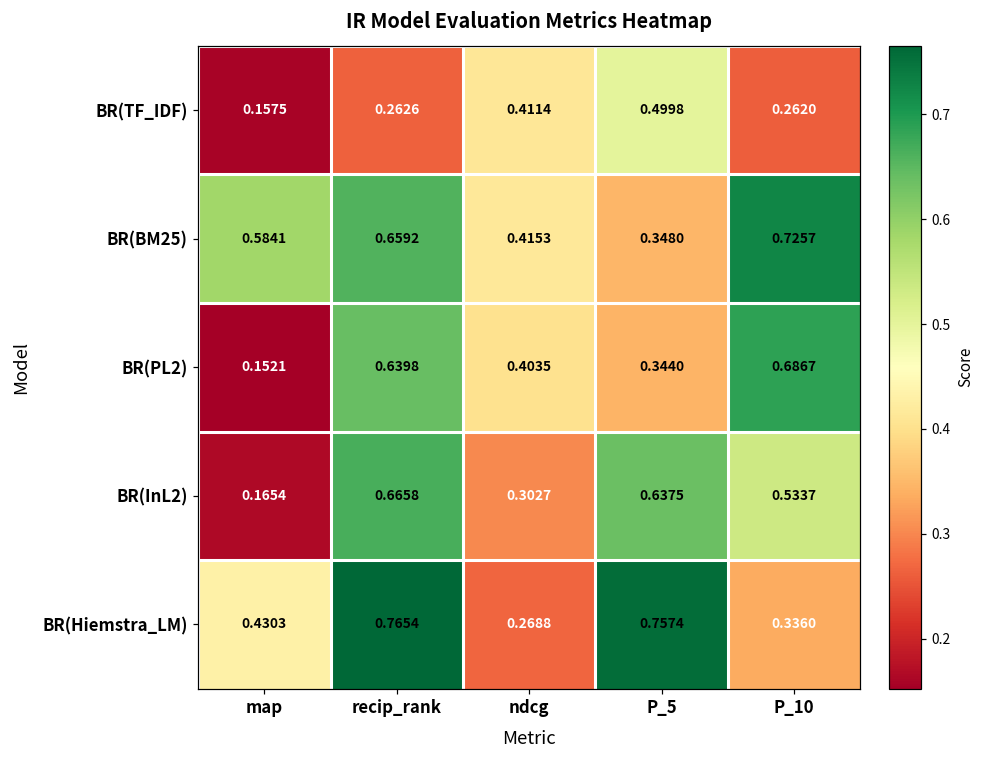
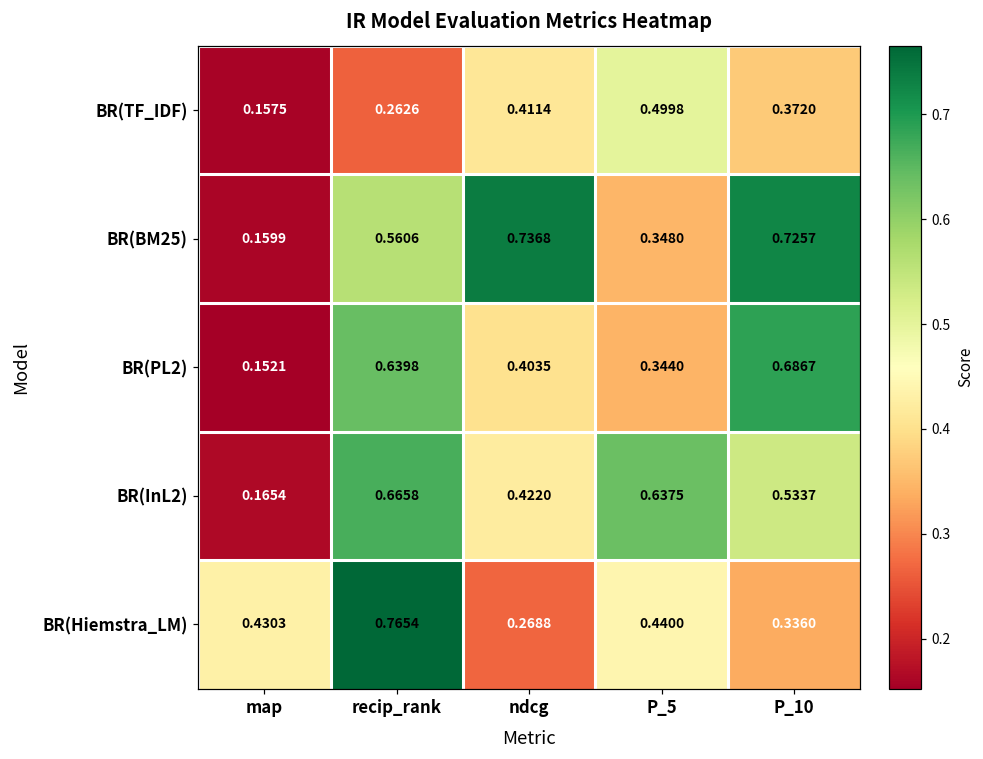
  {
    "BR(TF_IDF)": {
      "map": 0.1575,
      "recip_rank": 0.2626,
      "ndcg": 0.4114,
      "P_5": 0.4998,
-     "P_10": 0.2620
+     "P_10": 0.3720
    },
    "BR(BM25)": {
-     "map": 0.5841,
-     "recip_rank": 0.6592,
-     "ndcg": 0.4153,
+     "map": 0.1599,
+     "recip_rank": 0.5606,
+     "ndcg": 0.7368,
      "P_5": 0.3480,
      "P_10": 0.7257
    },
    "BR(PL2)": {
      "map": 0.1521,
      "recip_rank": 0.6398,
      "ndcg": 0.4035,
      "P_5": 0.3440,
      "P_10": 0.6867
    },
    "BR(InL2)": {
      "map": 0.1654,
      "recip_rank": 0.6658,
-     "ndcg": 0.3027,
+     "ndcg": 0.4220,
      "P_5": 0.6375,
      "P_10": 0.5337
    },
    "BR(Hiemstra_LM)": {
      "map": 0.4303,
      "recip_rank": 0.7654,
      "ndcg": 0.2688,
-     "P_5": 0.7574,
+     "P_5": 0.4400,
      "P_10": 0.3360
    }
  }
